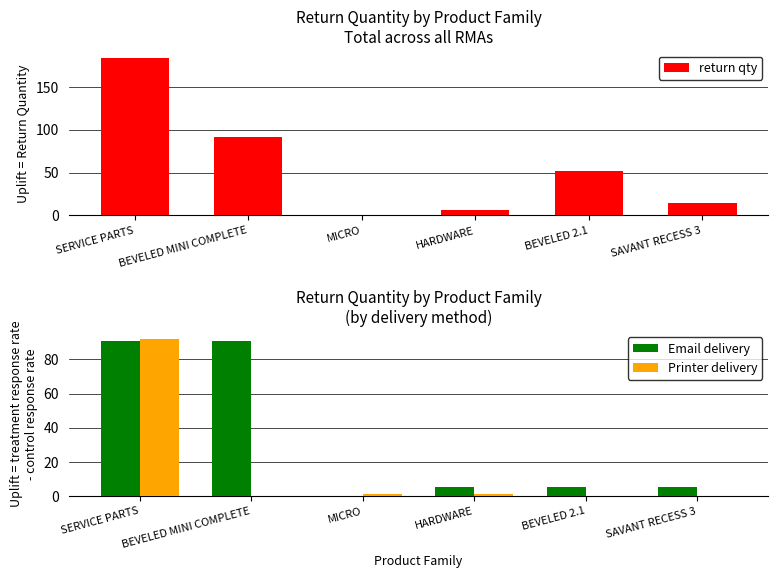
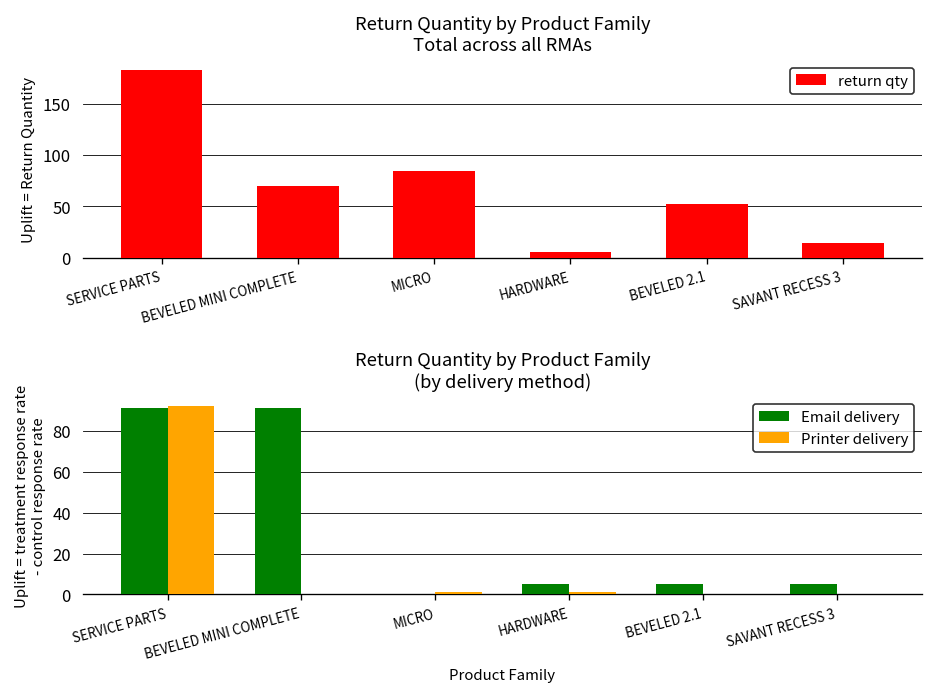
  {
    "Return Quantity by Product Family Total across all RMAs": {
      "SERVICE PARTS": 180,
-     "BEVELED MINI COMPLETE": 90,
-     "MICRO": 0,
+     "BEVELED MINI COMPLETE": 70,
+     "MICRO": 80,
      "HARDWARE": 10,
      "BEVELED 2.1": 50,
      "SAVANT RECESS 3": 20
    },
    "Return Quantity by Product Family (by delivery method)": {
      "Email delivery": {
        "SERVICE PARTS": 91,
        "BEVELED MINI COMPLETE": 91,
        "MICRO": 0,
        "HARDWARE": 5,
        "BEVELED 2.1": 5,
        "SAVANT RECESS 3": 5
      },
      "Printer delivery": {
        "SERVICE PARTS": 92,
        "BEVELED MINI COMPLETE": 0,
        "BEVELED 2.1": 0,
        "SAVANT RECESS 3": 0
      }
    }
  }
